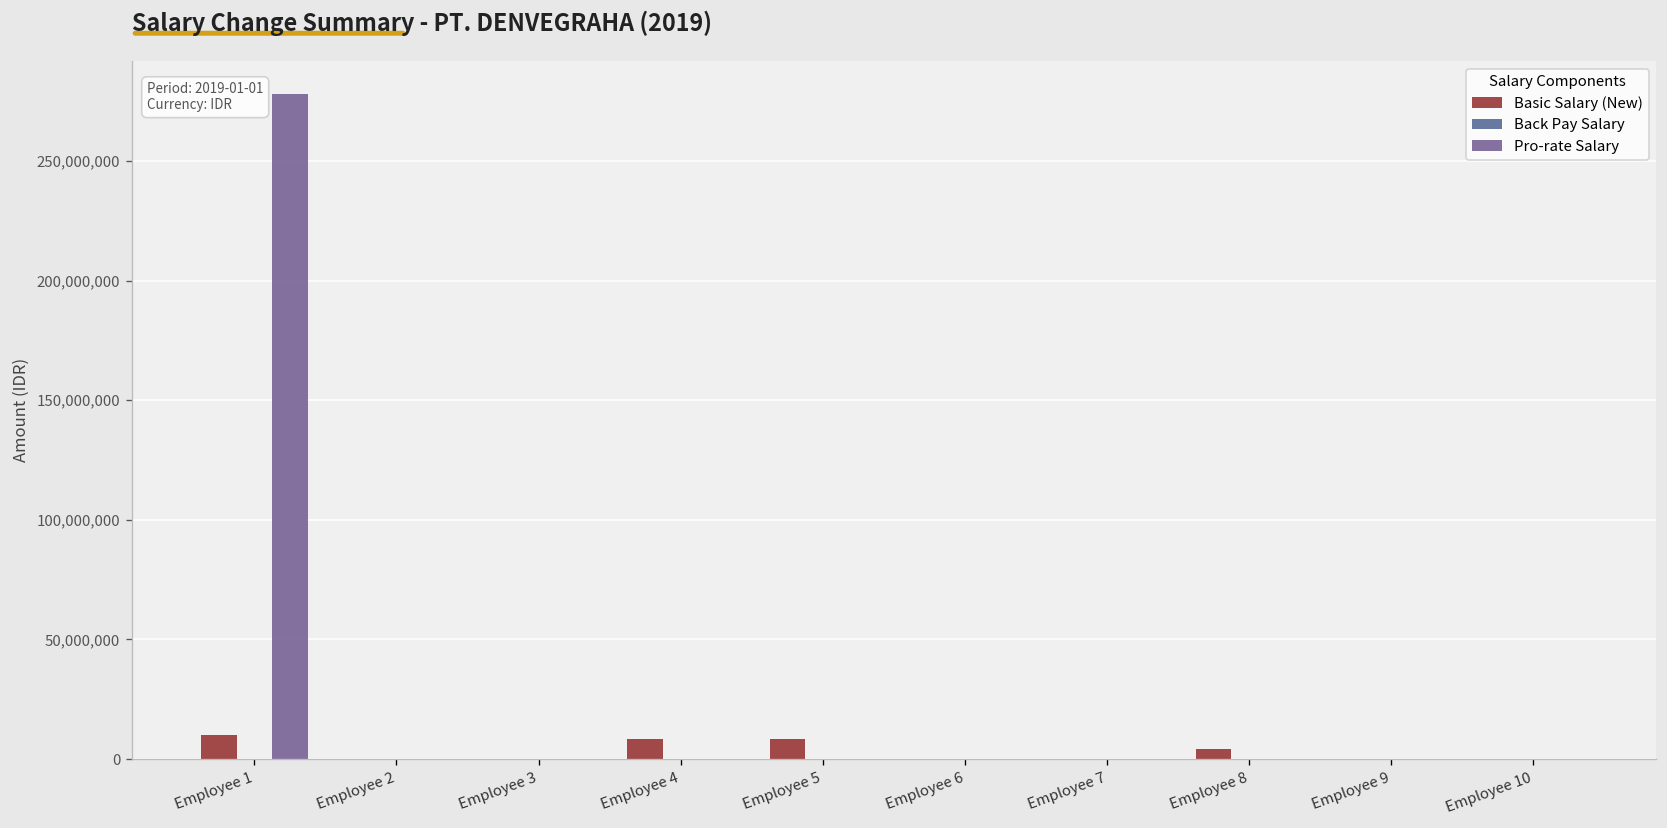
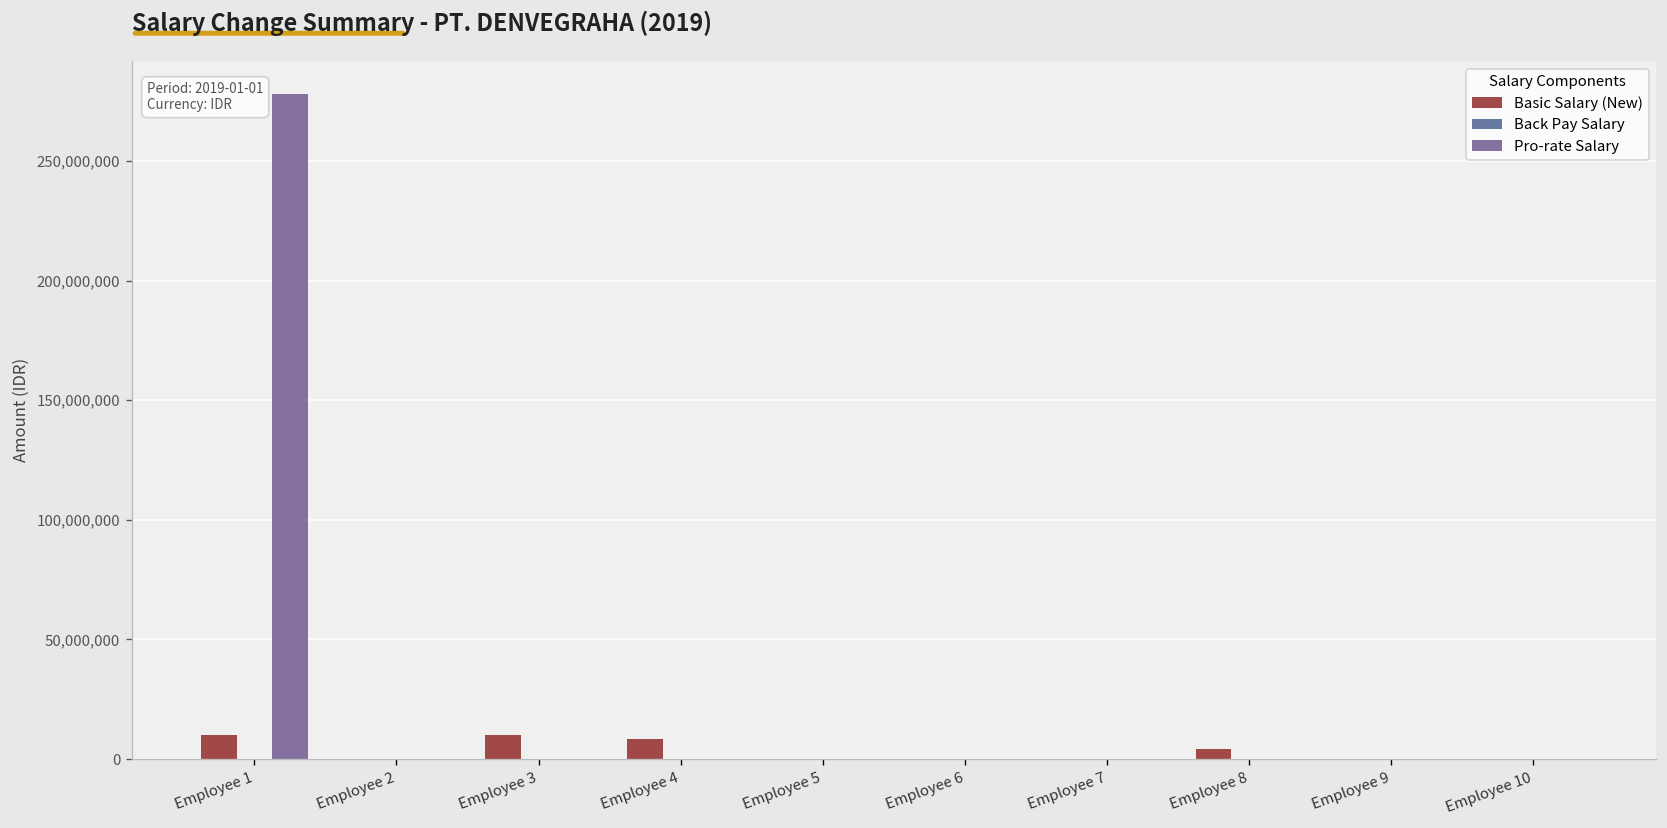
  {
    "Basic Salary (New)": {
      "Employee 1": "10,000,000",
      "Employee 2": "0",
-     "Employee 3": "0",
+     "Employee 3": "10,000,000",
      "Employee 4": "8,000,000",
-     "Employee 5": "8,000,000",
+     "Employee 5": "0",
      "Employee 6": "0",
      "Employee 7": "0",
      "Employee 8": "4,000,000",
      "Employee 9": "0",
      "Employee 10": "0"
    }
  }
